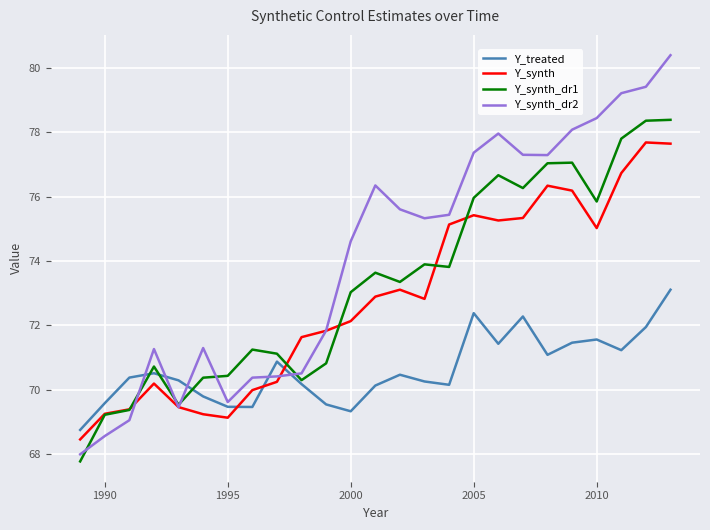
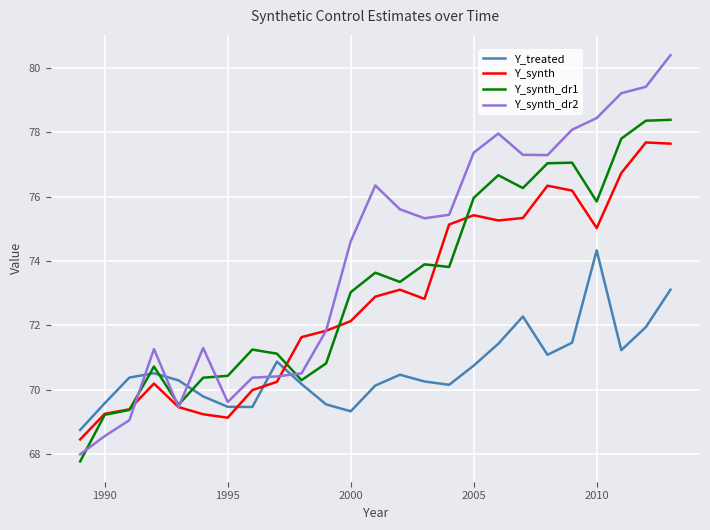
  {
    "Y_treated": {
      "1990": 69.6,
      "1995": 69.5,
      "2000": 69.3,
-     "2005": 72.4,
-     "2010": 71.6
+     "2005": 70.8,
+     "2010": 74.3
    },
    "Y_synth": {
      "1995": 69.1,
      "2000": 72.1,
      "2005": 75.4,
      "2010": 75.0
    },
    "Y_synth_dr1": {
      "1995": 70.4,
      "2000": 73.0,
      "2005": 76.0,
      "2010": 75.9
    },
    "Y_synth_dr2": {
      "1990": 68.6,
      "1995": 69.6,
      "2000": 74.6,
      "2005": 77.4,
      "2010": 78.4
    }
  }
